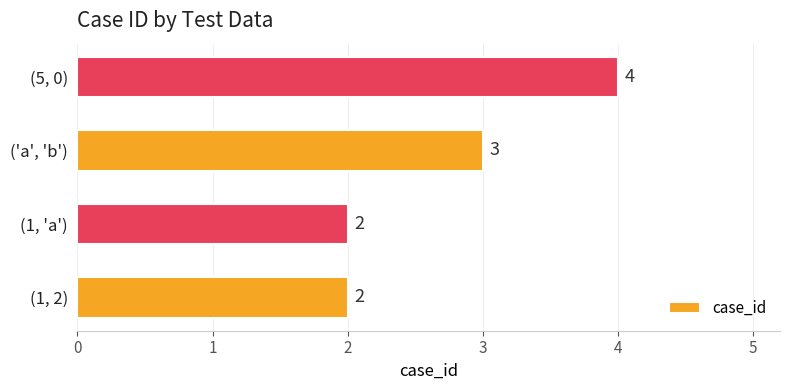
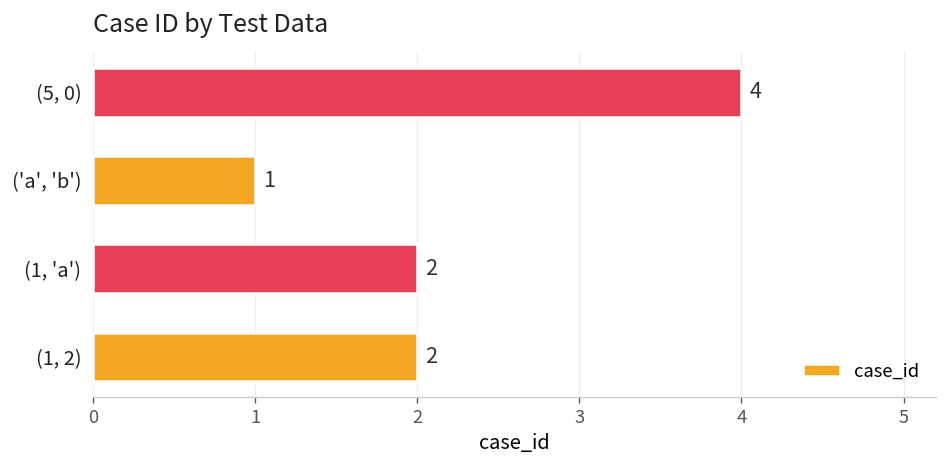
  {
    "(5, 0)": 4,
-   "('a', 'b')": 3,
+   "('a', 'b')": 1,
    "(1, 'a')": 2,
    "(1, 2)": 2
  }
